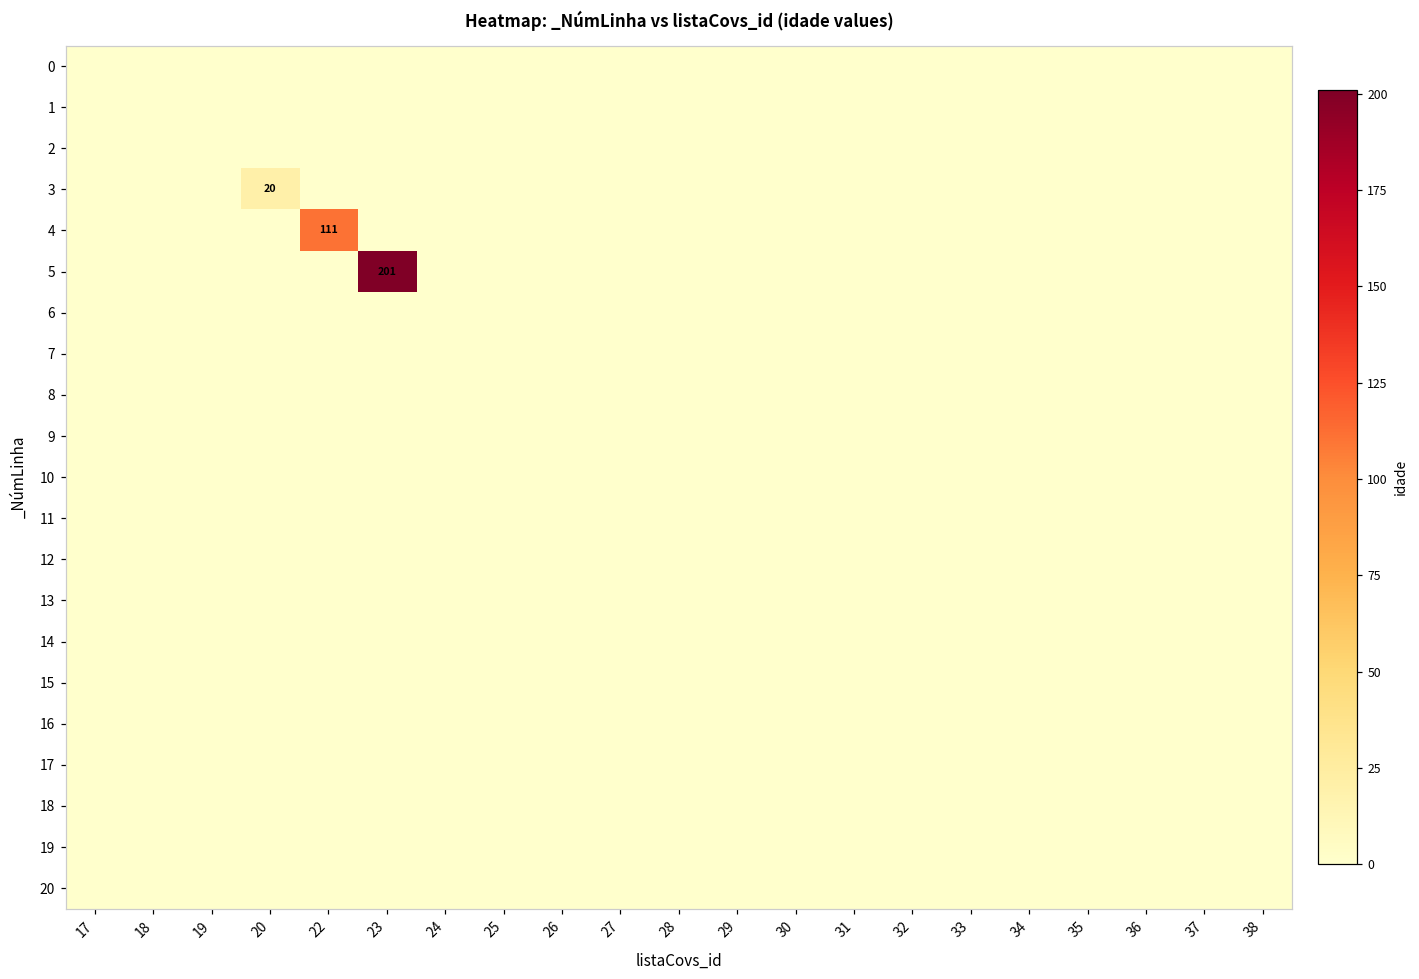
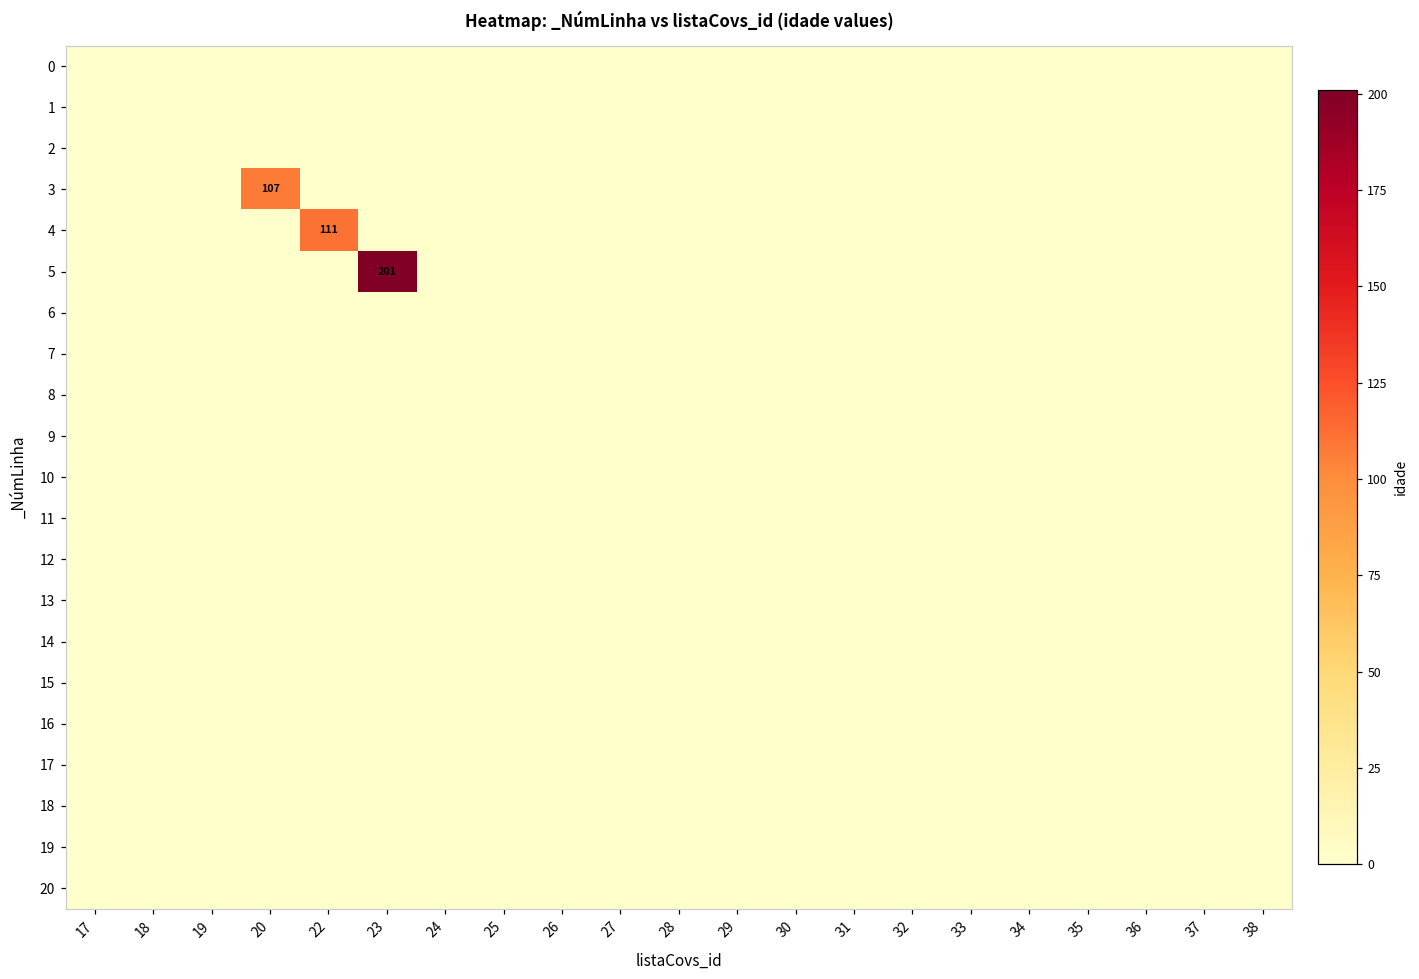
  {
    "3": {
-     "20": 20
+     "20": 107
    },
    "4": {
      "22": 111
    },
    "5": {
      "23": 201
    }
  }
